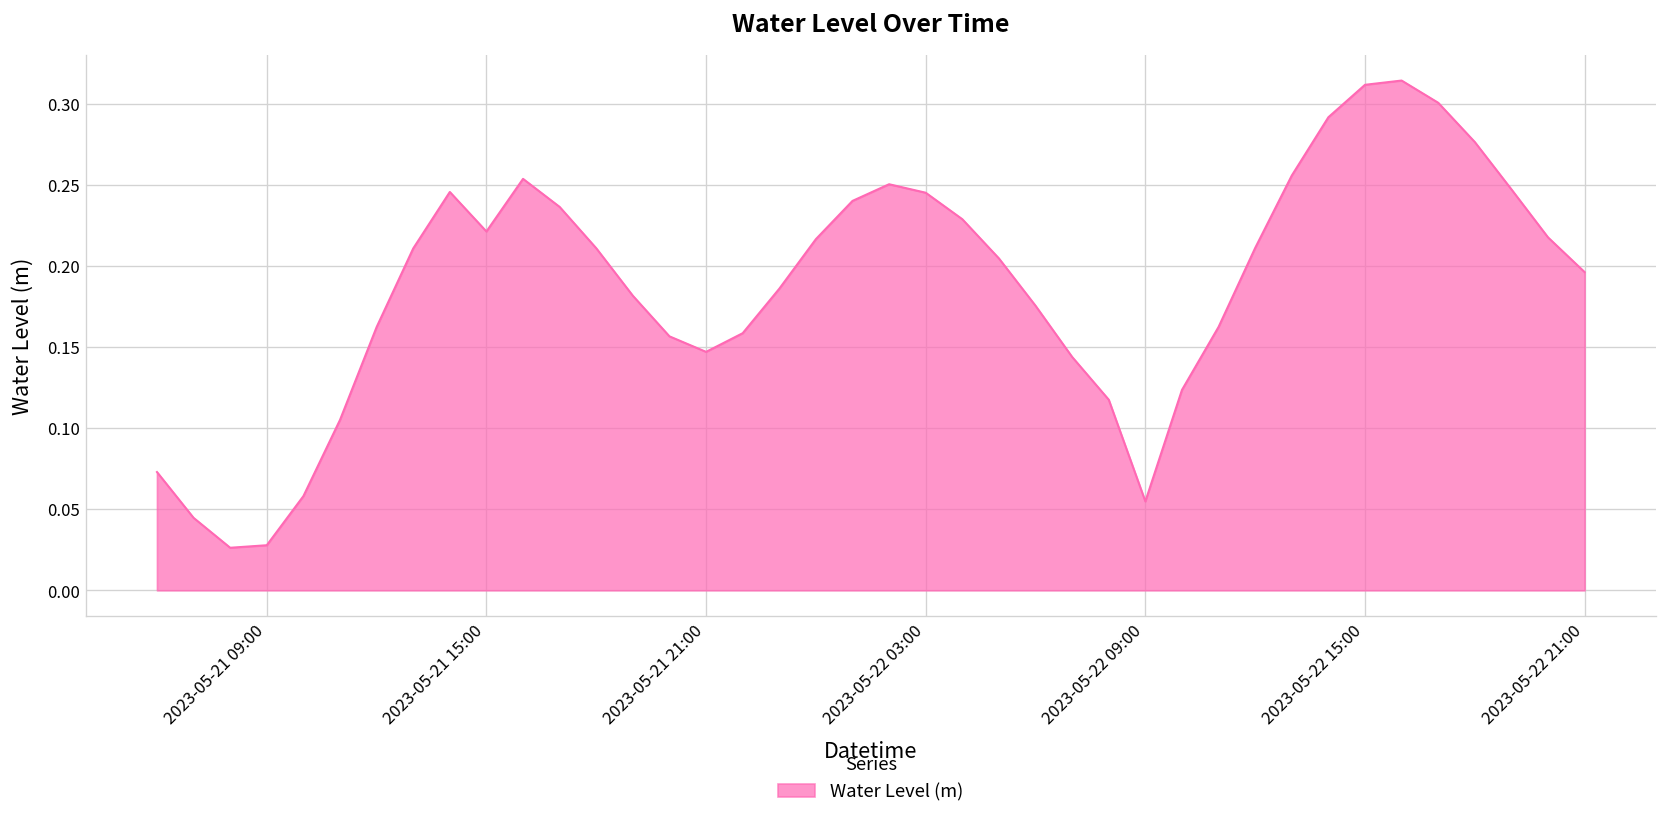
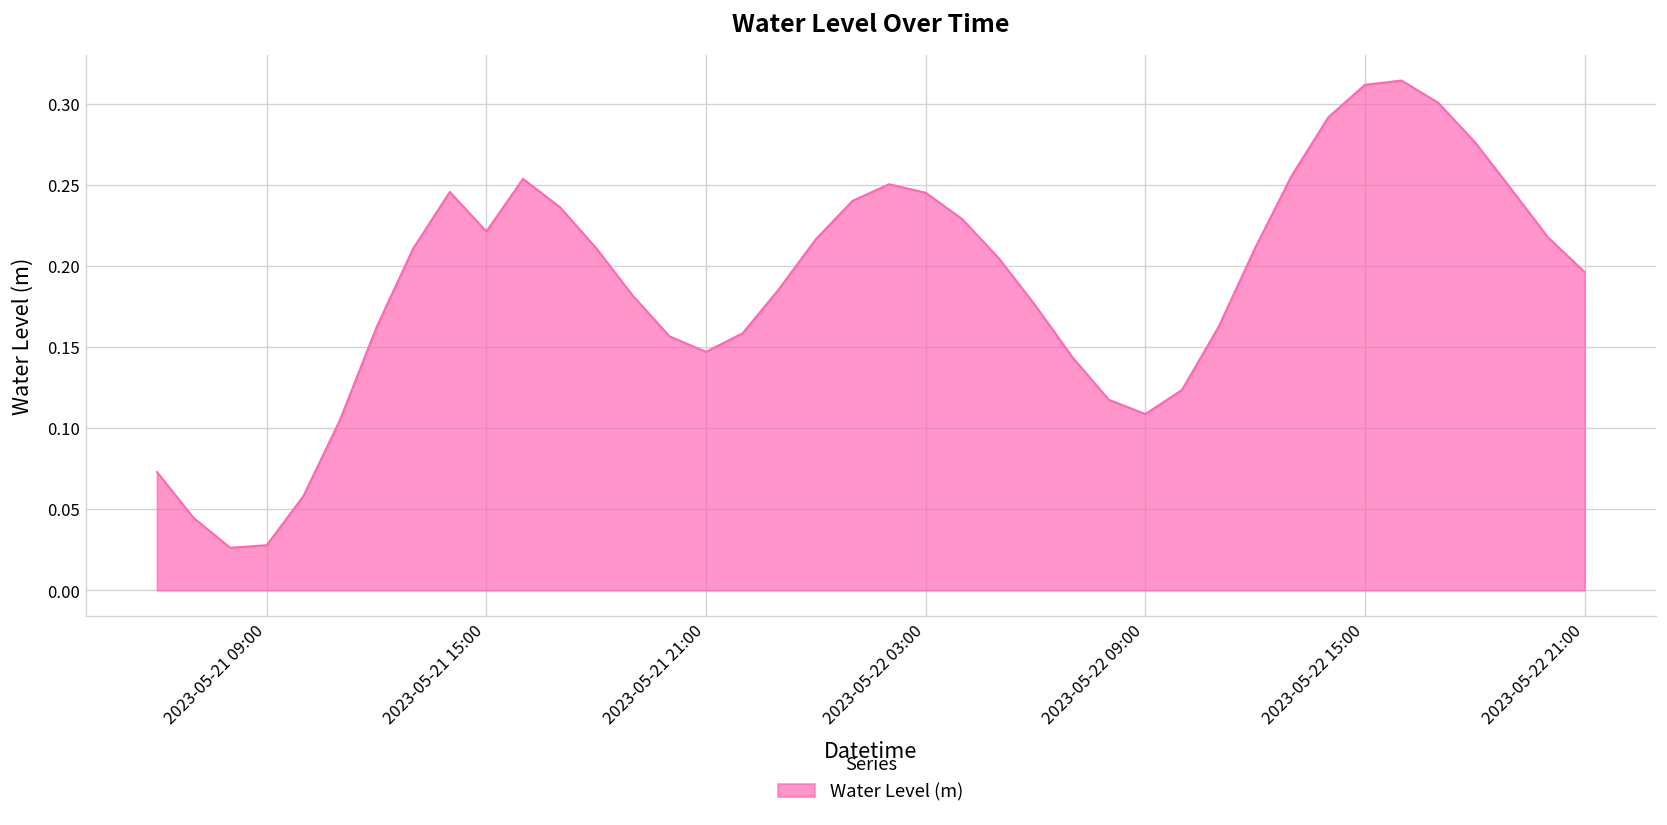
  {
    "2023-05-21 09:00": 0.028,
    "2023-05-21 15:00": 0.221,
    "2023-05-21 21:00": 0.147,
    "2023-05-22 03:00": 0.245,
-   "2023-05-22 09:00": 0.055,
+   "2023-05-22 09:00": 0.109,
    "2023-05-22 15:00": 0.312,
    "2023-05-22 21:00": 0.196
  }
